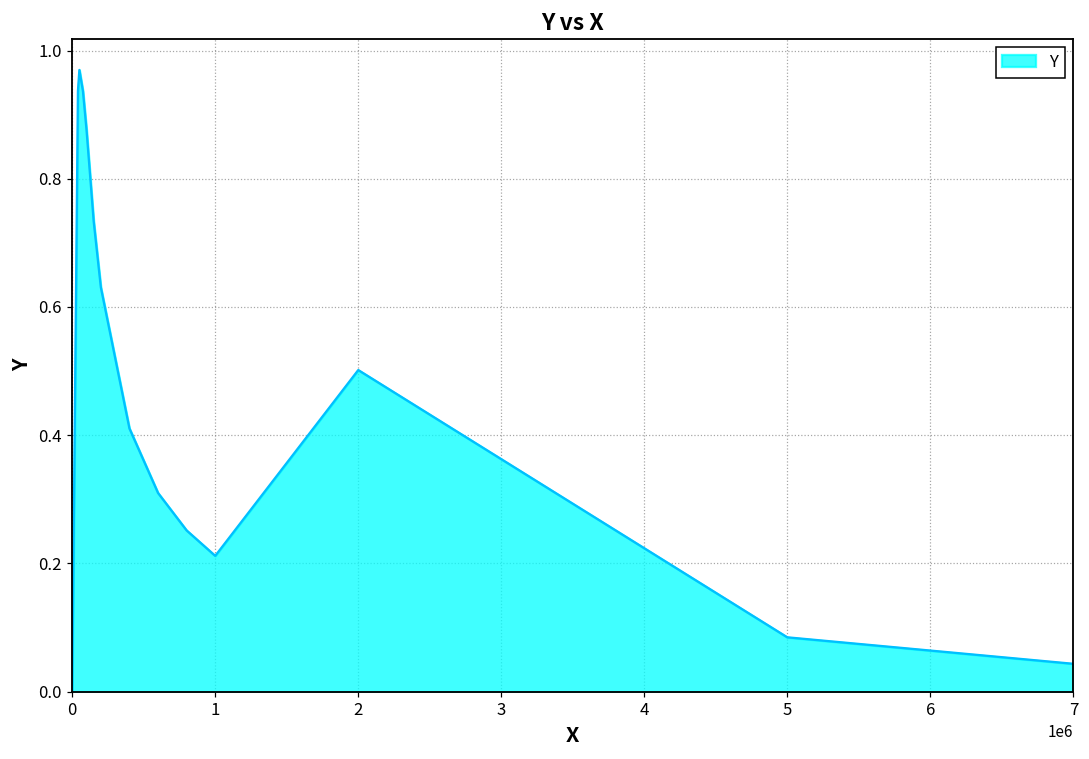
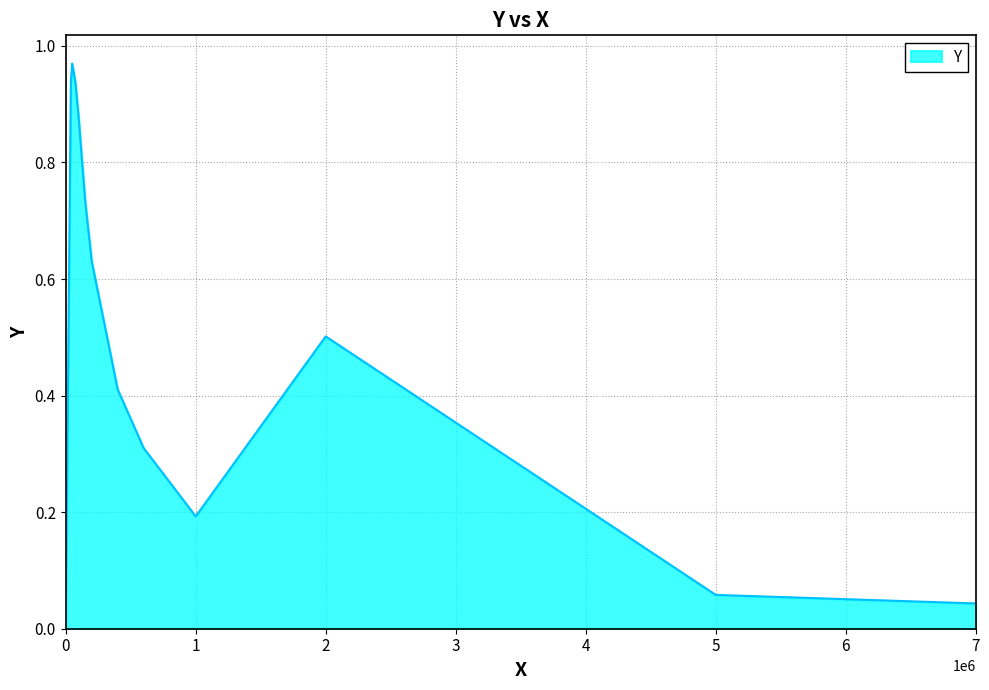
  {
    "0": 0.00,
-   "1": 0.21,
+   "1": 0.19,
    "2": 0.50,
-   "5": 0.08,
+   "5": 0.06,
    "7": 0.04
  }
